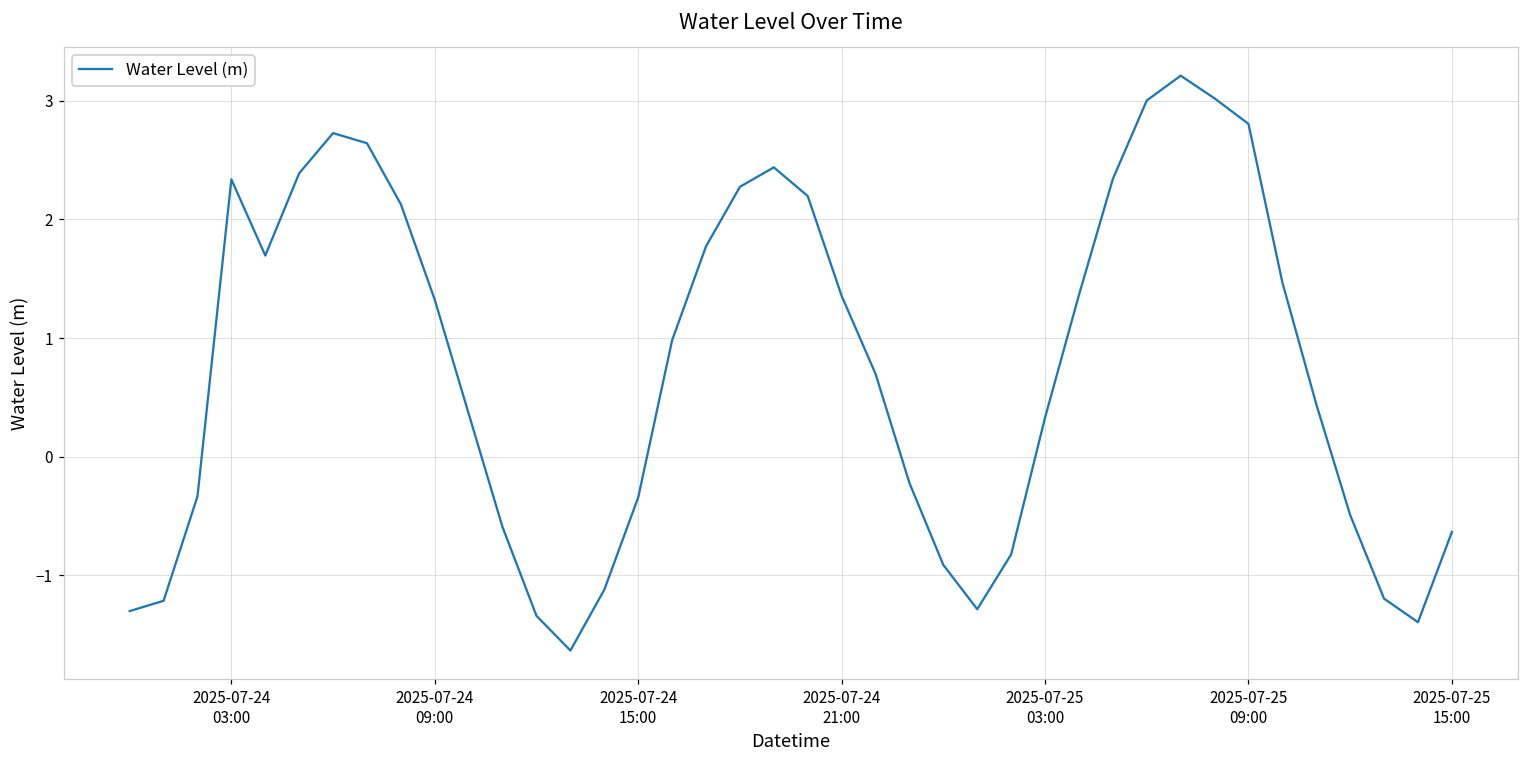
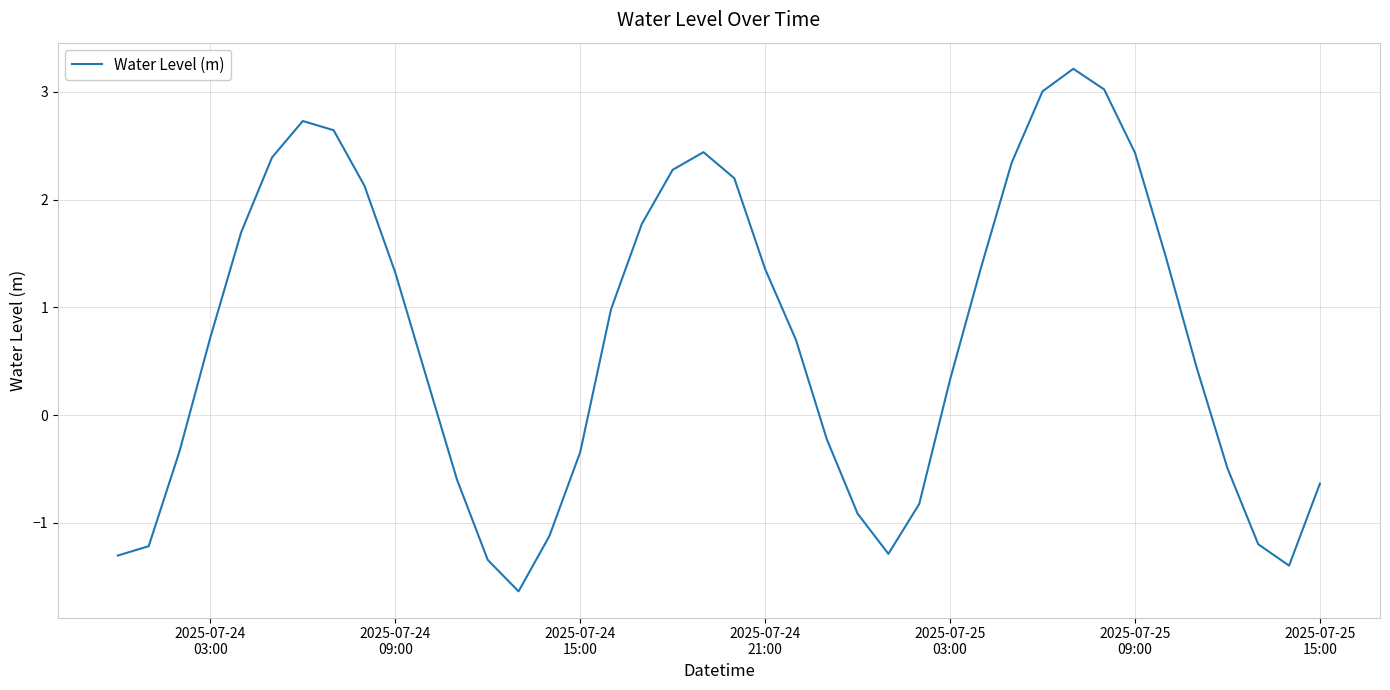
  {
-   "2025-07-24 03:00": 2.34,
+   "2025-07-24 03:00": 0.72,
    "2025-07-24 09:00": 1.32,
    "2025-07-24 15:00": -0.34,
    "2025-07-24 21:00": 1.36,
    "2025-07-25 03:00": 0.33,
-   "2025-07-25 09:00": 2.81,
+   "2025-07-25 09:00": 2.43,
    "2025-07-25 15:00": -0.64
  }
